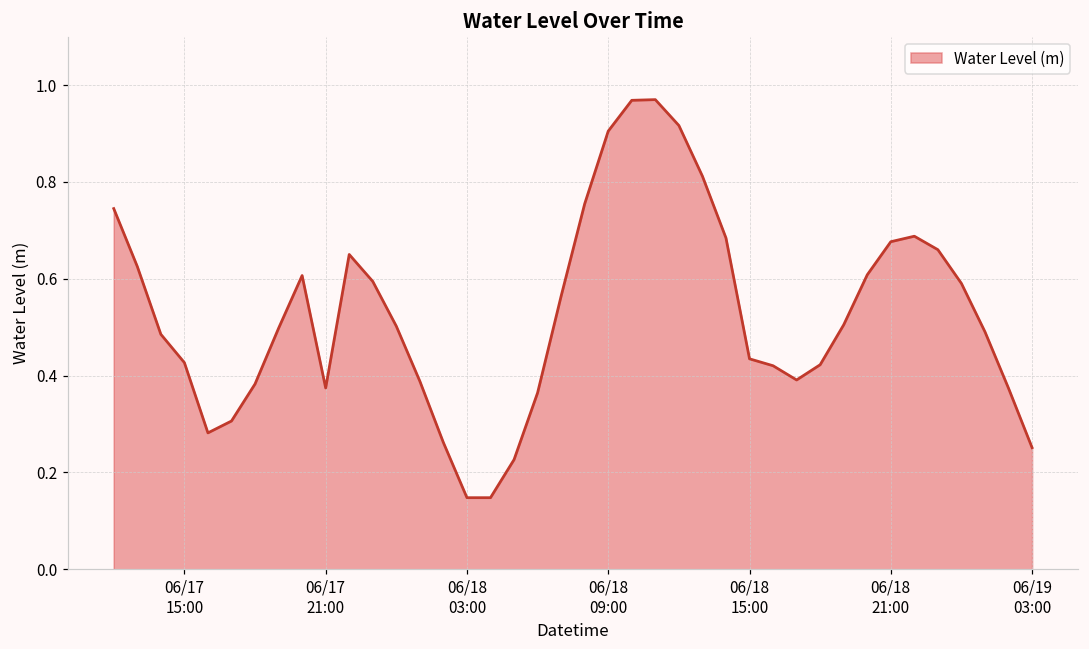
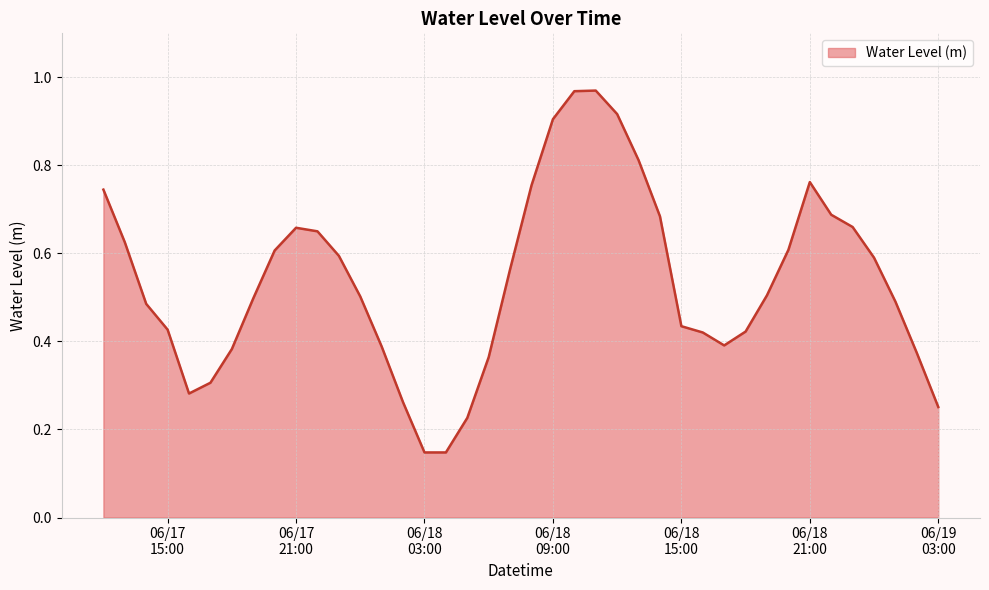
  {
    "06/17 15:00": 0.43,
-   "06/17 21:00": 0.37,
+   "06/17 21:00": 0.66,
    "06/18 03:00": 0.15,
    "06/18 09:00": 0.90,
    "06/18 15:00": 0.43,
-   "06/18 21:00": 0.68,
+   "06/18 21:00": 0.76,
    "06/19 03:00": 0.25
  }
